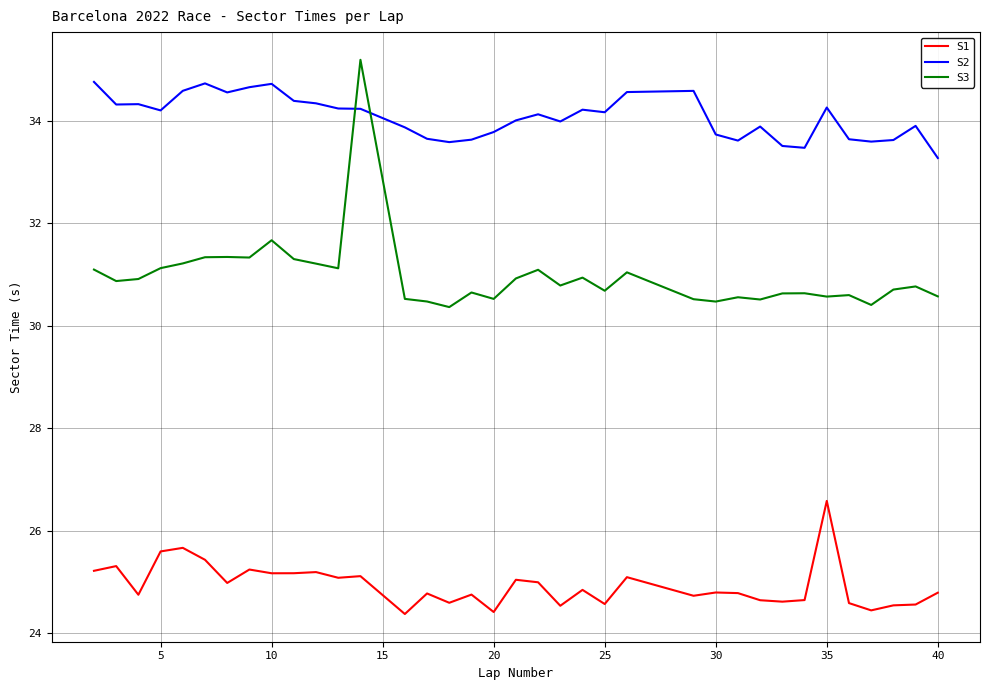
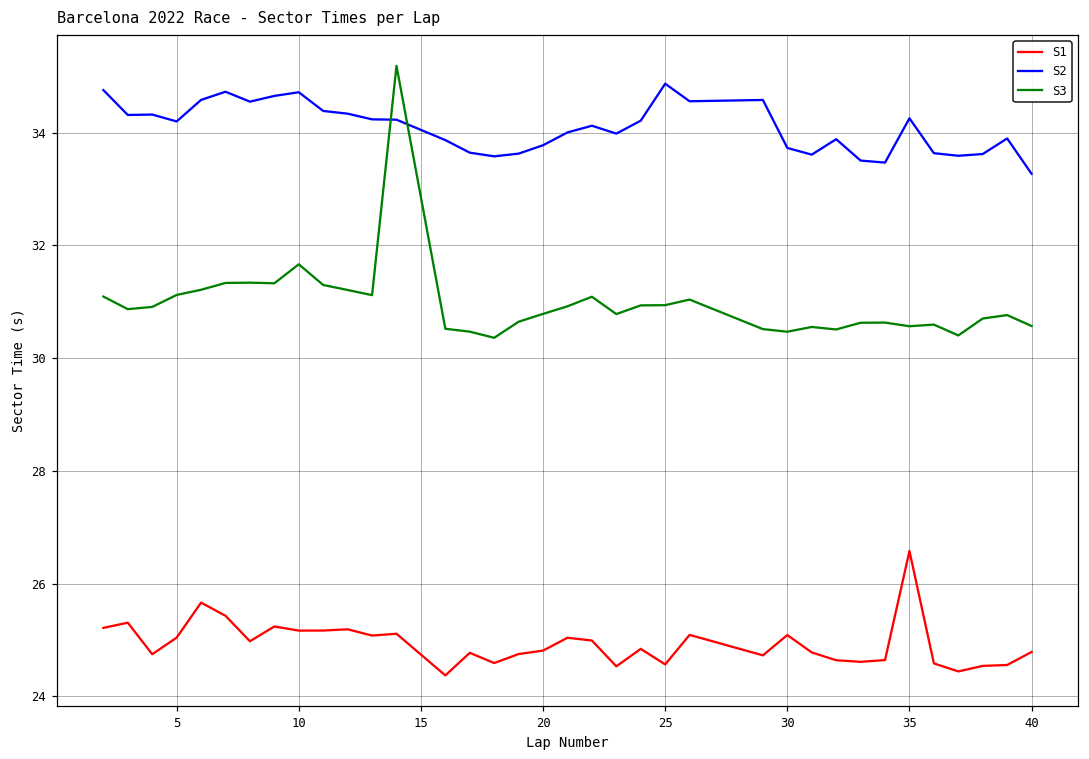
  {
    "S1": {
-     "5": 25.6,
+     "5": 25.0,
      "10": 25.2,
-     "20": 24.4,
+     "20": 24.8,
      "25": 24.6,
-     "30": 24.8,
+     "30": 25.1,
      "35": 26.6,
      "40": 24.8
    },
    "S2": {
      "5": 34.2,
      "10": 34.7,
      "20": 33.8,
-     "25": 34.2,
+     "25": 34.9,
      "30": 33.7,
      "35": 34.3,
      "40": 33.3
    },
    "S3": {
      "5": 31.1,
      "10": 31.7,
-     "20": 30.5,
-     "25": 30.7,
+     "20": 30.8,
+     "25": 30.9,
      "30": 30.5,
      "35": 30.6,
      "40": 30.6
    }
  }
